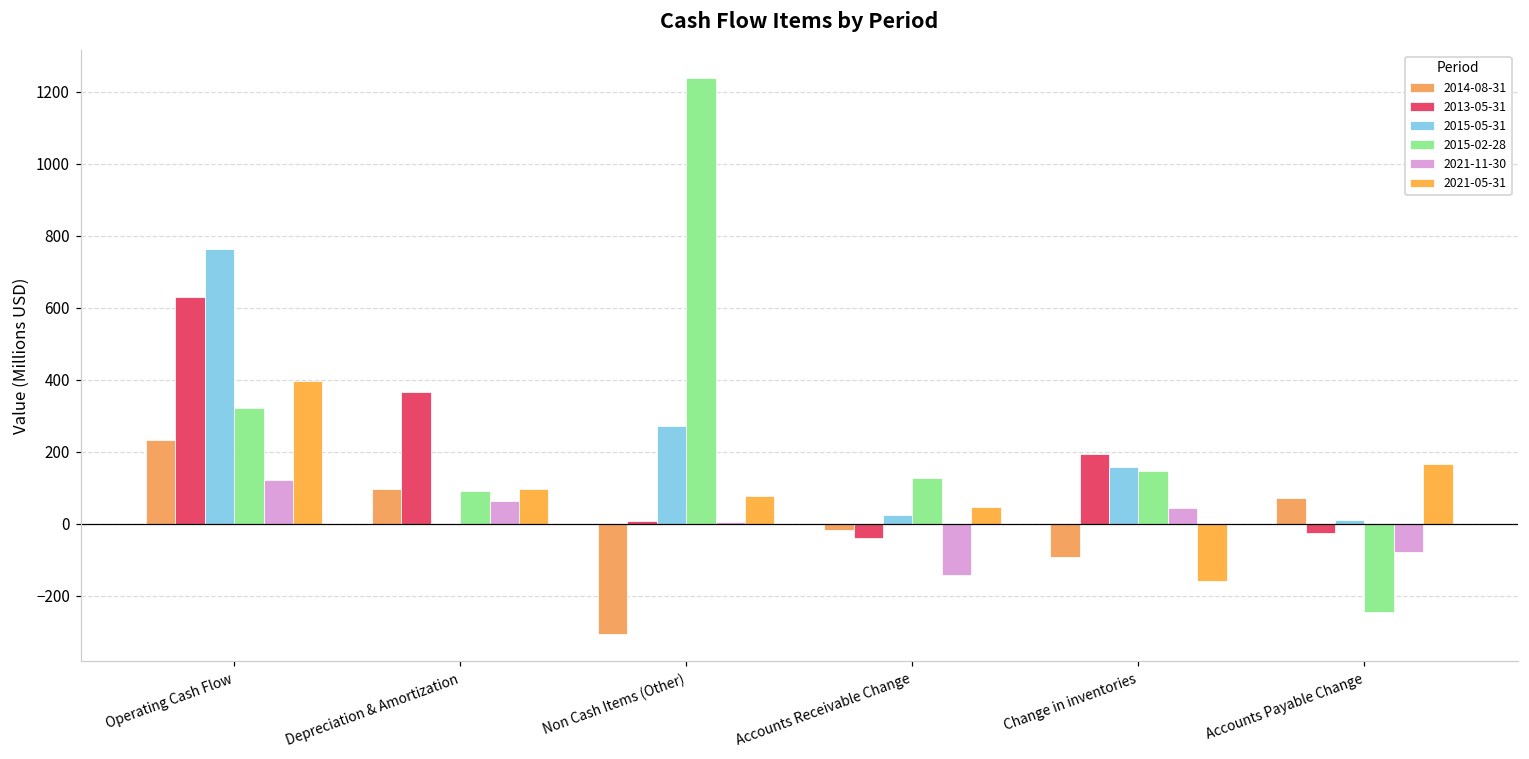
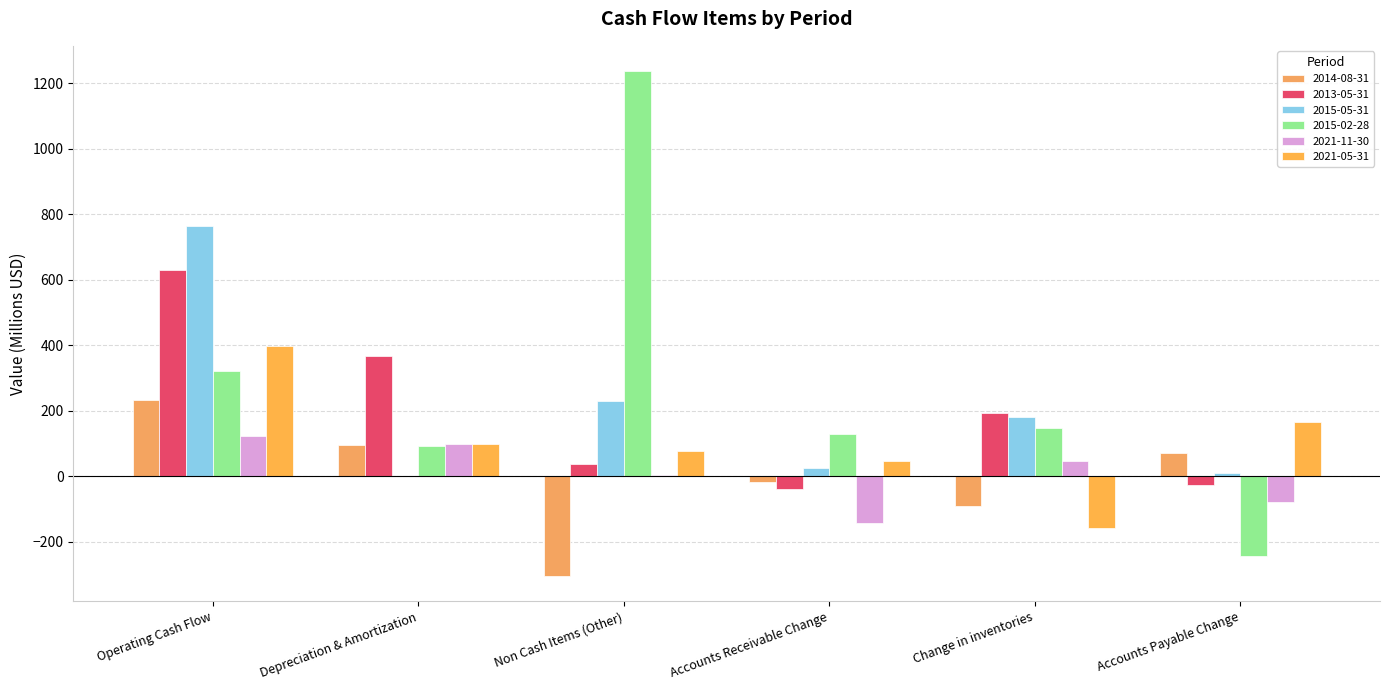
  {
    "2013-05-31": {
      "Operating Cash Flow": 630,
      "Depreciation & Amortization": 370,
-     "Non Cash Items (Other)": 10,
+     "Non Cash Items (Other)": 40,
      "Accounts Receivable Change": -40,
      "Change in inventories": 190,
      "Accounts Payable Change": -30
    },
    "2015-05-31": {
      "Operating Cash Flow": 760,
-     "Non Cash Items (Other)": 270,
+     "Non Cash Items (Other)": 230,
      "Accounts Receivable Change": 20,
-     "Change in inventories": 160,
+     "Change in inventories": 180,
      "Accounts Payable Change": 10
    },
    "2015-02-28": {
      "Operating Cash Flow": 320,
      "Depreciation & Amortization": 90,
      "Non Cash Items (Other)": 1240,
      "Accounts Receivable Change": 130,
      "Change in inventories": 150,
      "Accounts Payable Change": -250
    },
    "2021-11-30": {
      "Operating Cash Flow": 120,
-     "Depreciation & Amortization": 60,
+     "Depreciation & Amortization": 100,
      "Accounts Receivable Change": -140,
      "Change in inventories": 50,
      "Accounts Payable Change": -80
    }
  }
